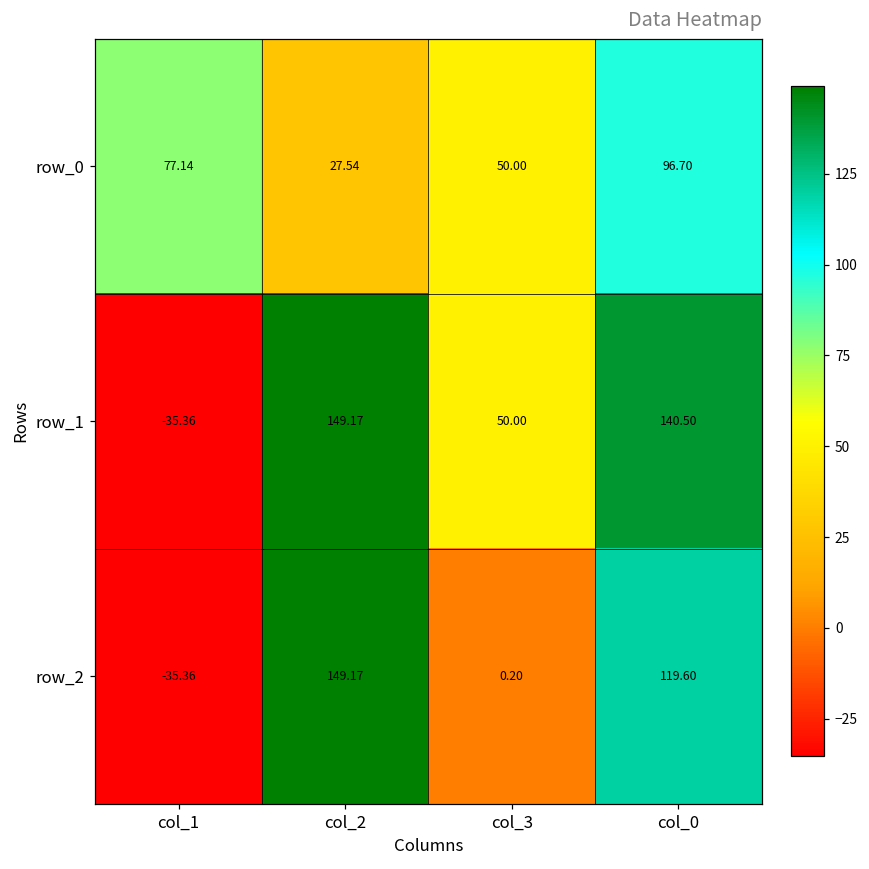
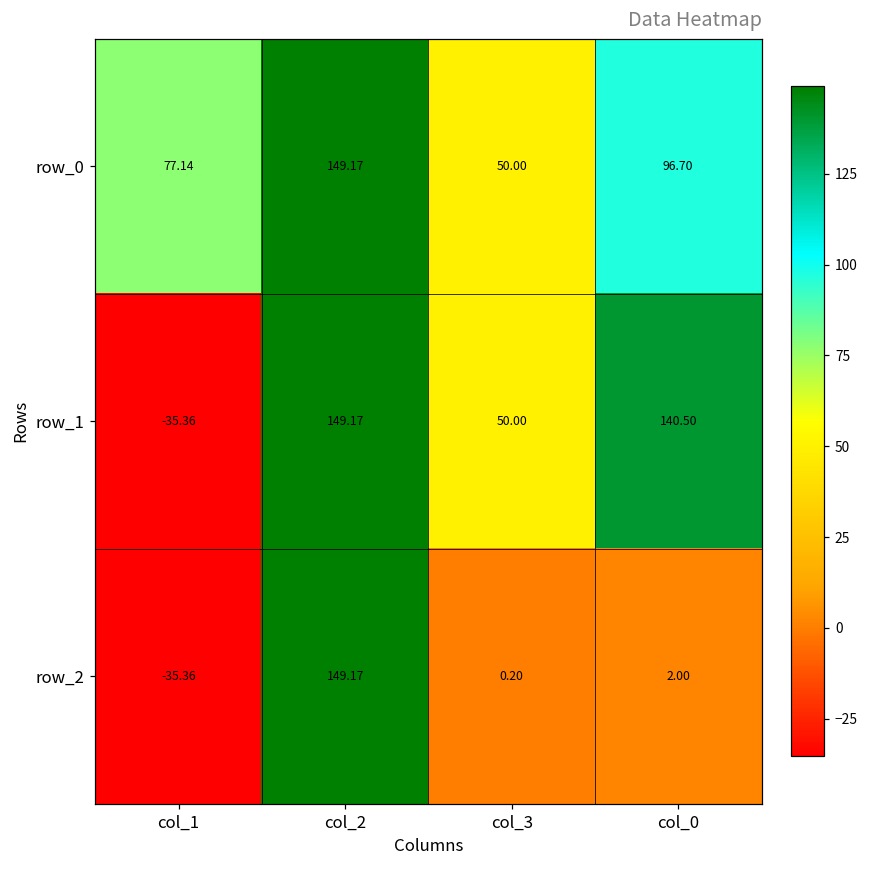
  {
    "row_0": {
      "col_1": 77.14,
-     "col_2": 27.54,
+     "col_2": 149.17,
      "col_3": 50.00,
      "col_0": 96.70
    },
    "row_1": {
      "col_1": -35.36,
      "col_2": 149.17,
      "col_3": 50.00,
      "col_0": 140.50
    },
    "row_2": {
      "col_1": -35.36,
      "col_2": 149.17,
      "col_3": 0.20,
-     "col_0": 119.60
+     "col_0": 2.00
    }
  }
